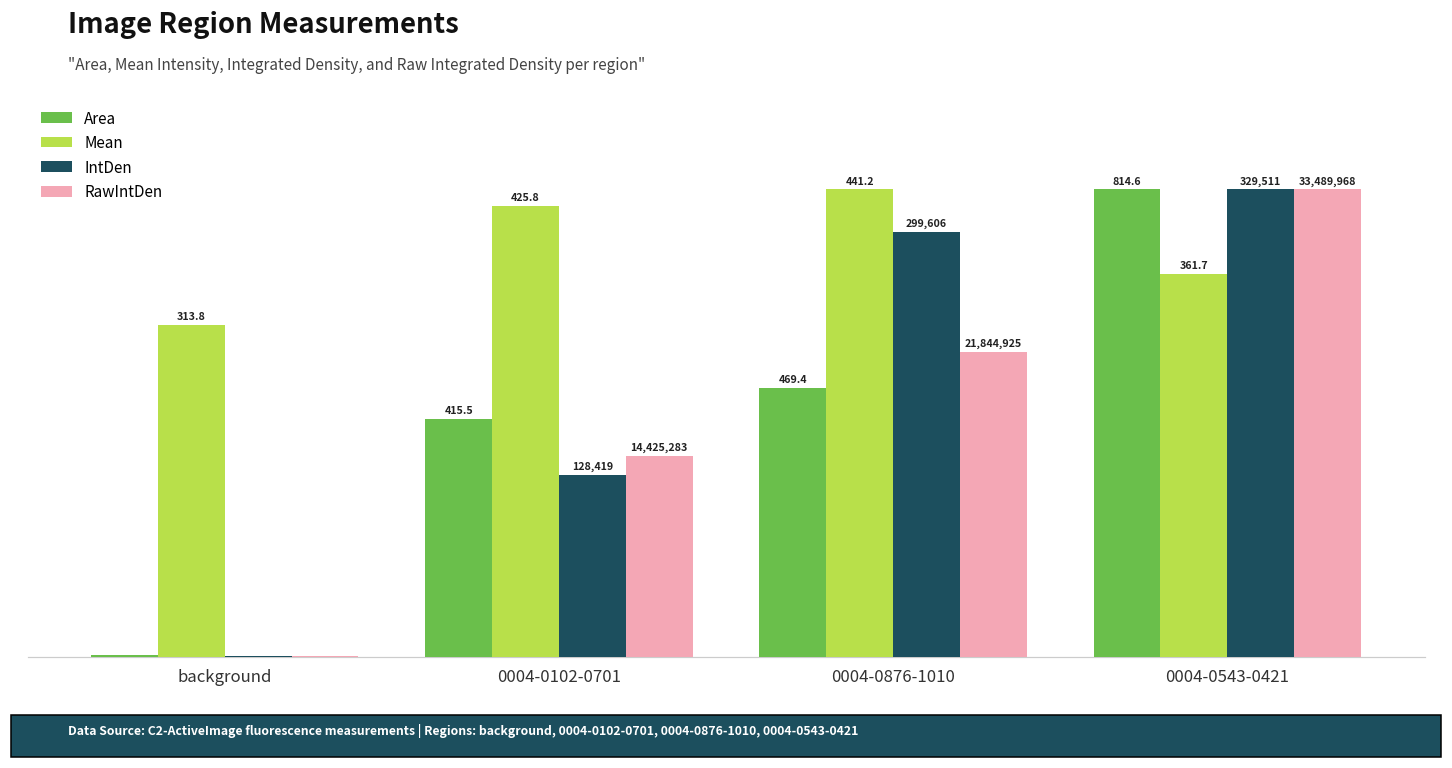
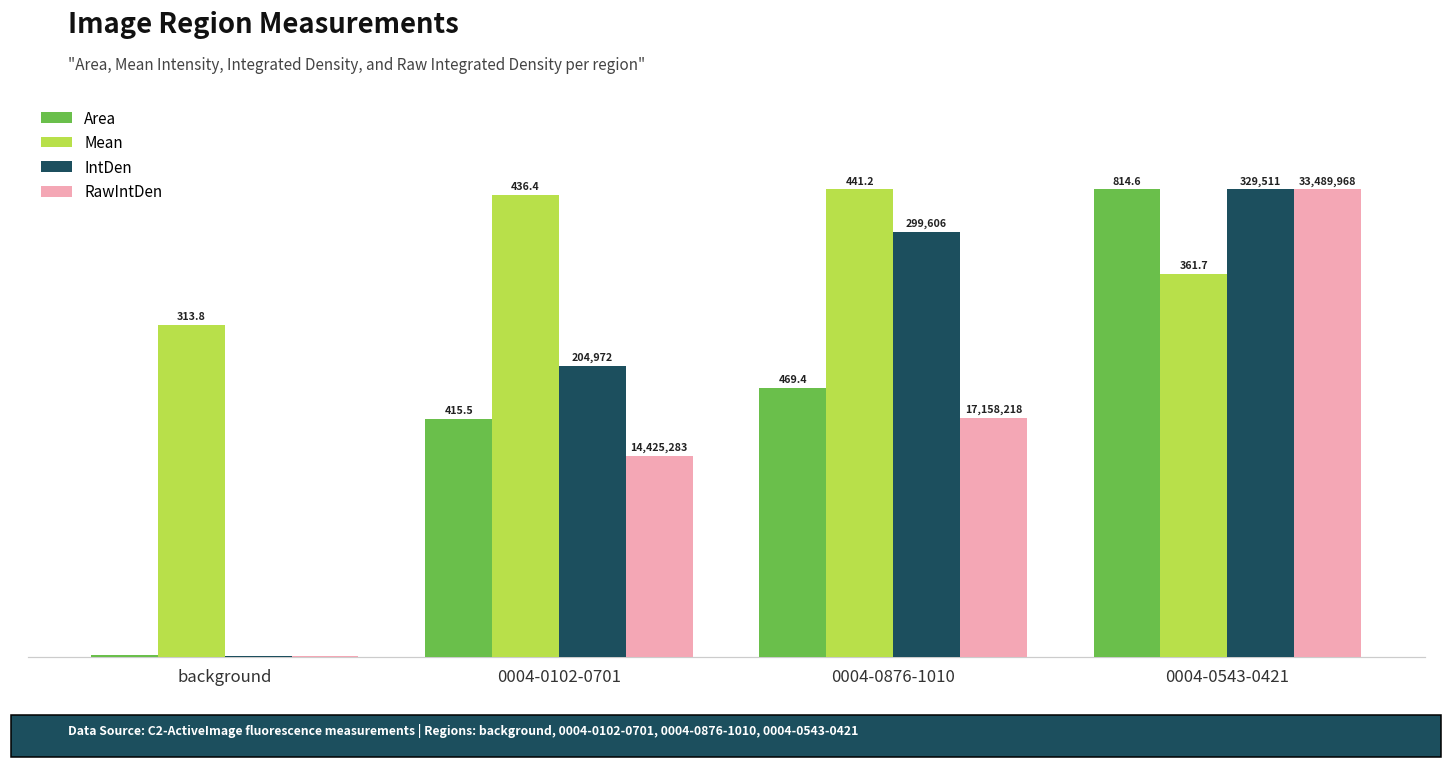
  {
    "Mean": {
-     "0004-0102-0701": "425.8"
+     "0004-0102-0701": "436.4"
    },
    "IntDen": {
-     "0004-0102-0701": "128,419"
+     "0004-0102-0701": "204,972"
    },
    "RawIntDen": {
-     "0004-0876-1010": "21,844,925"
+     "0004-0876-1010": "17,158,218"
    }
  }
